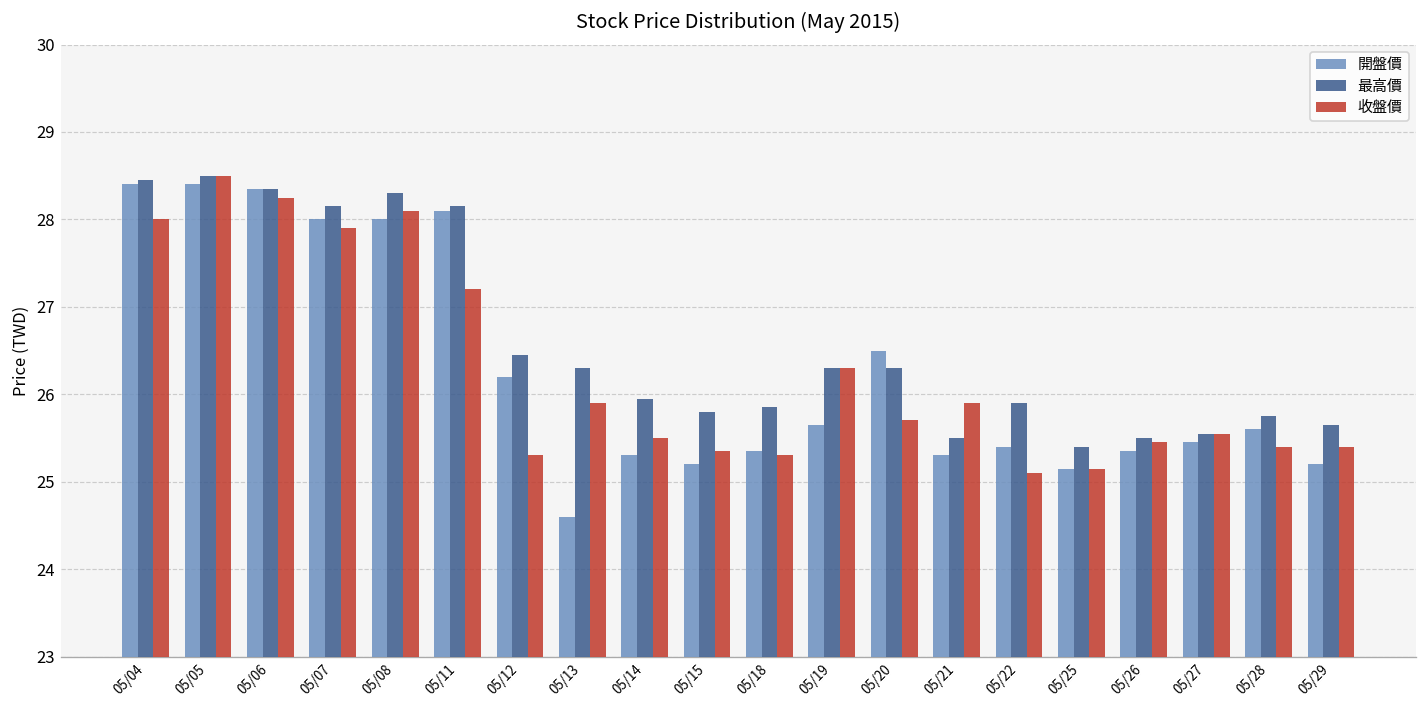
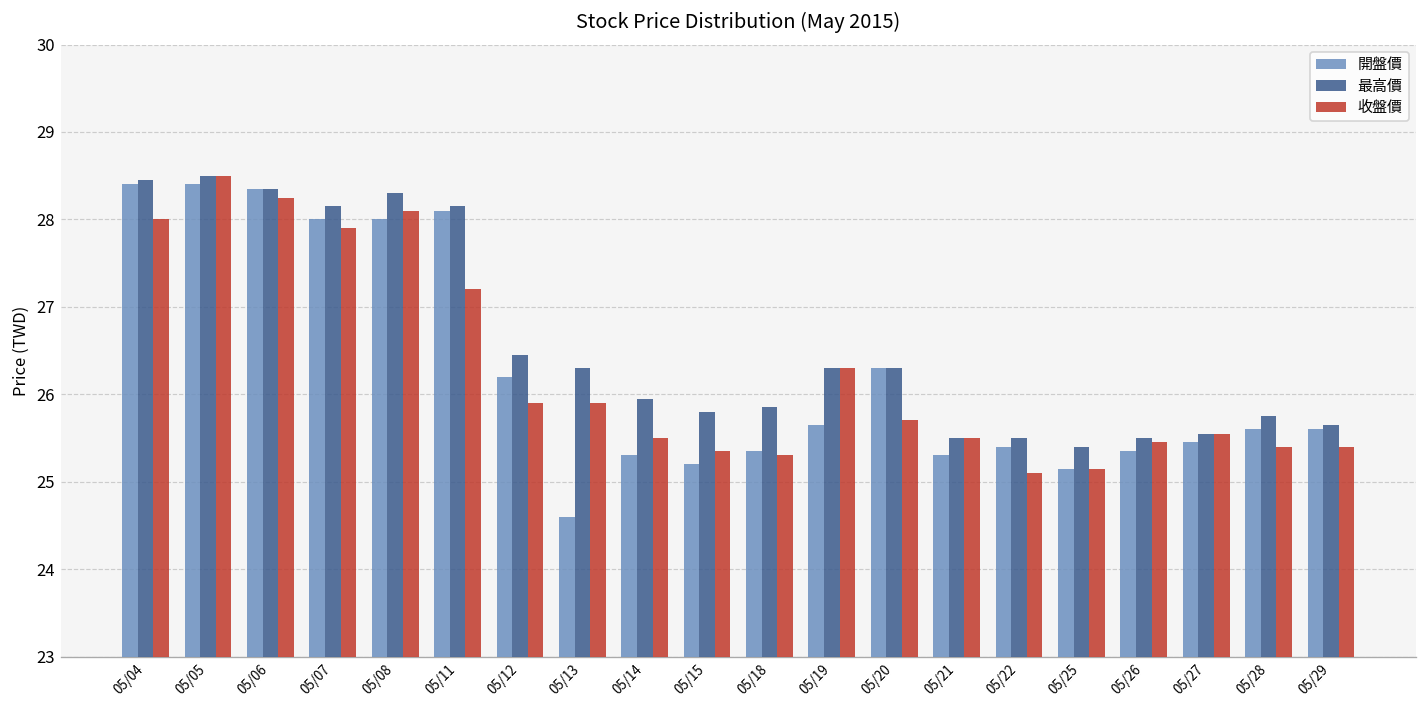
  {
    "開盤價": {
      "05/04": 28.4,
      "05/05": 28.4,
      "05/06": 28.4,
      "05/07": 28.0,
      "05/08": 28.0,
      "05/11": 28.1,
      "05/12": 26.2,
      "05/13": 24.6,
      "05/14": 25.3,
      "05/15": 25.2,
      "05/18": 25.4,
      "05/19": 25.7,
-     "05/20": 26.5,
+     "05/20": 26.3,
      "05/21": 25.3,
      "05/22": 25.4,
      "05/25": 25.2,
      "05/26": 25.4,
      "05/27": 25.5,
      "05/28": 25.6,
-     "05/29": 25.2
+     "05/29": 25.6
    },
    "最高價": {
      "05/04": 28.5,
      "05/05": 28.5,
      "05/06": 28.4,
      "05/07": 28.2,
      "05/08": 28.3,
      "05/11": 28.2,
      "05/12": 26.5,
      "05/13": 26.3,
      "05/14": 26.0,
      "05/15": 25.8,
      "05/18": 25.9,
      "05/19": 26.3,
      "05/20": 26.3,
      "05/21": 25.5,
-     "05/22": 25.9,
+     "05/22": 25.5,
      "05/25": 25.4,
      "05/26": 25.5,
      "05/27": 25.6,
      "05/28": 25.8,
      "05/29": 25.7
    },
    "收盤價": {
      "05/04": 28.0,
      "05/05": 28.5,
      "05/06": 28.3,
      "05/07": 27.9,
      "05/08": 28.1,
      "05/11": 27.2,
-     "05/12": 25.3,
+     "05/12": 25.9,
      "05/13": 25.9,
      "05/14": 25.5,
      "05/15": 25.4,
      "05/18": 25.3,
      "05/19": 26.3,
      "05/20": 25.7,
-     "05/21": 25.9,
+     "05/21": 25.5,
      "05/22": 25.1,
      "05/25": 25.2,
      "05/26": 25.5,
      "05/27": 25.6,
      "05/28": 25.4,
      "05/29": 25.4
    }
  }
